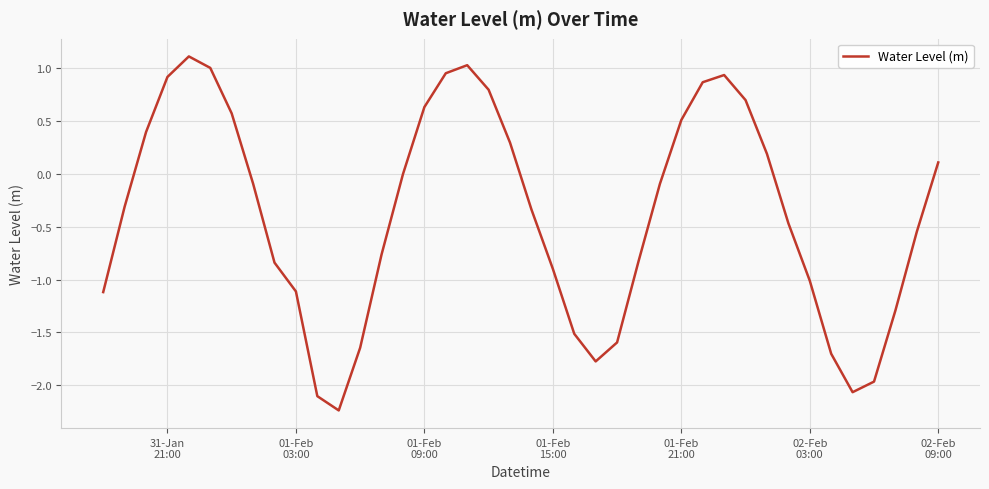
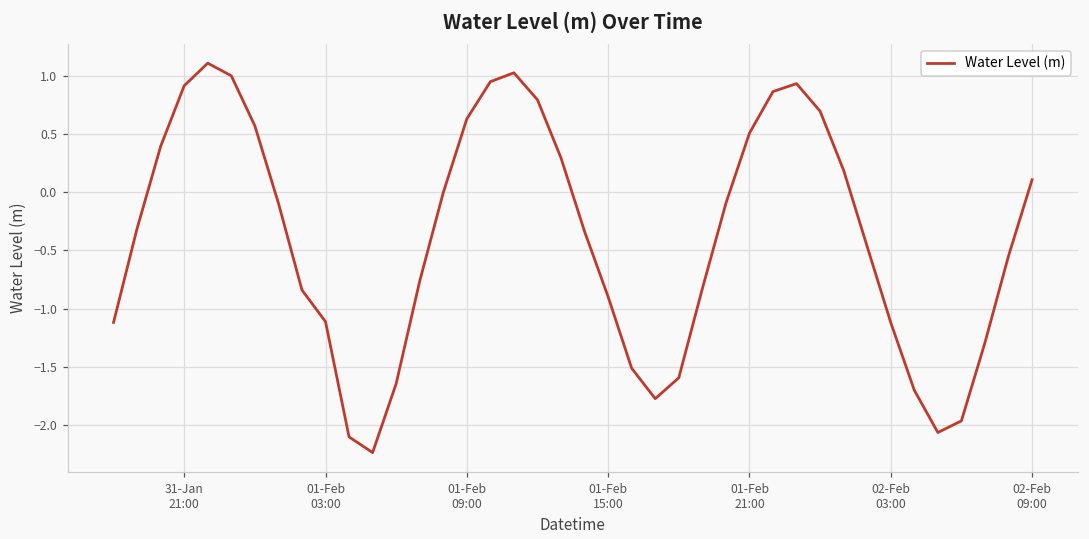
  {
    "31-Jan 21:00": 0.91,
    "01-Feb 03:00": -1.11,
    "01-Feb 09:00": 0.63,
    "01-Feb 15:00": -0.90,
    "01-Feb 21:00": 0.51,
-   "02-Feb 03:00": -1.01,
+   "02-Feb 03:00": -1.12,
    "02-Feb 09:00": 0.11
  }
